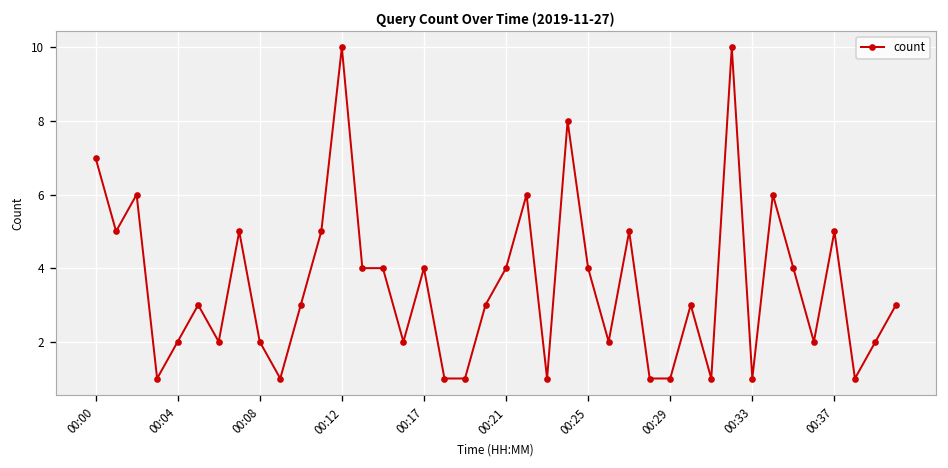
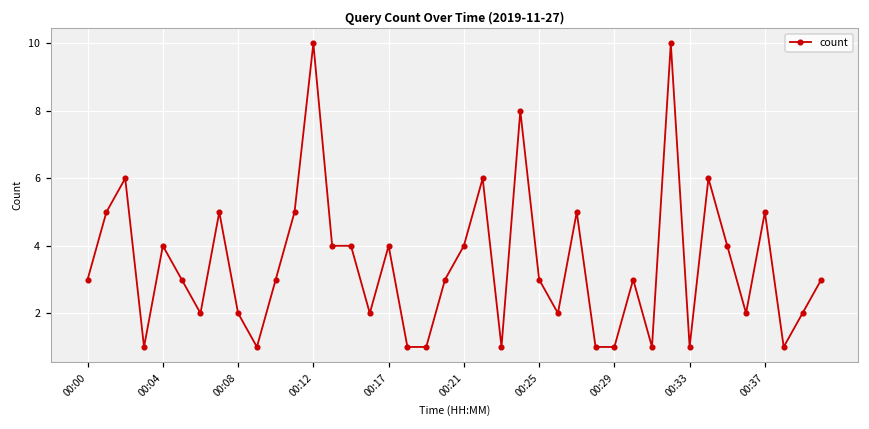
  {
-   "00:00": 7,
-   "00:04": 2,
+   "00:00": 3,
+   "00:04": 4,
    "00:08": 2,
    "00:12": 10,
    "00:17": 4,
    "00:21": 4,
-   "00:25": 4,
+   "00:25": 3,
    "00:29": 1,
    "00:33": 1,
    "00:37": 5
  }
